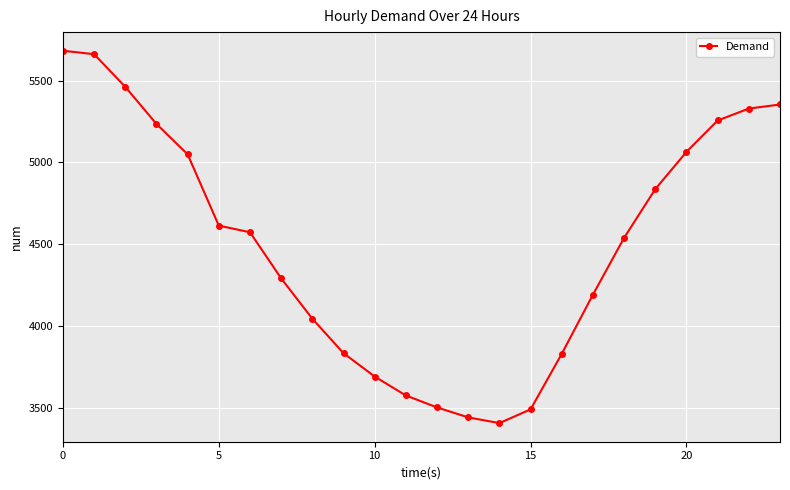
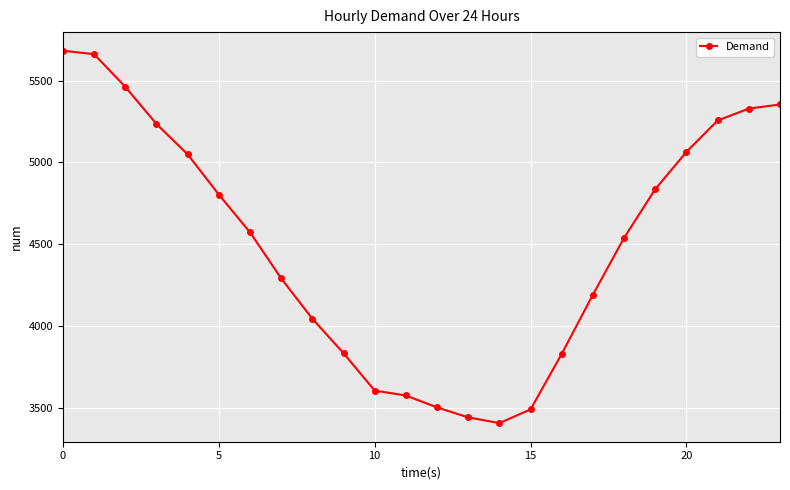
  {
    "0": 5680,
-   "5": 4610,
-   "10": 3690,
+   "5": 4800,
+   "10": 3600,
    "15": 3490,
    "20": 5070
  }
